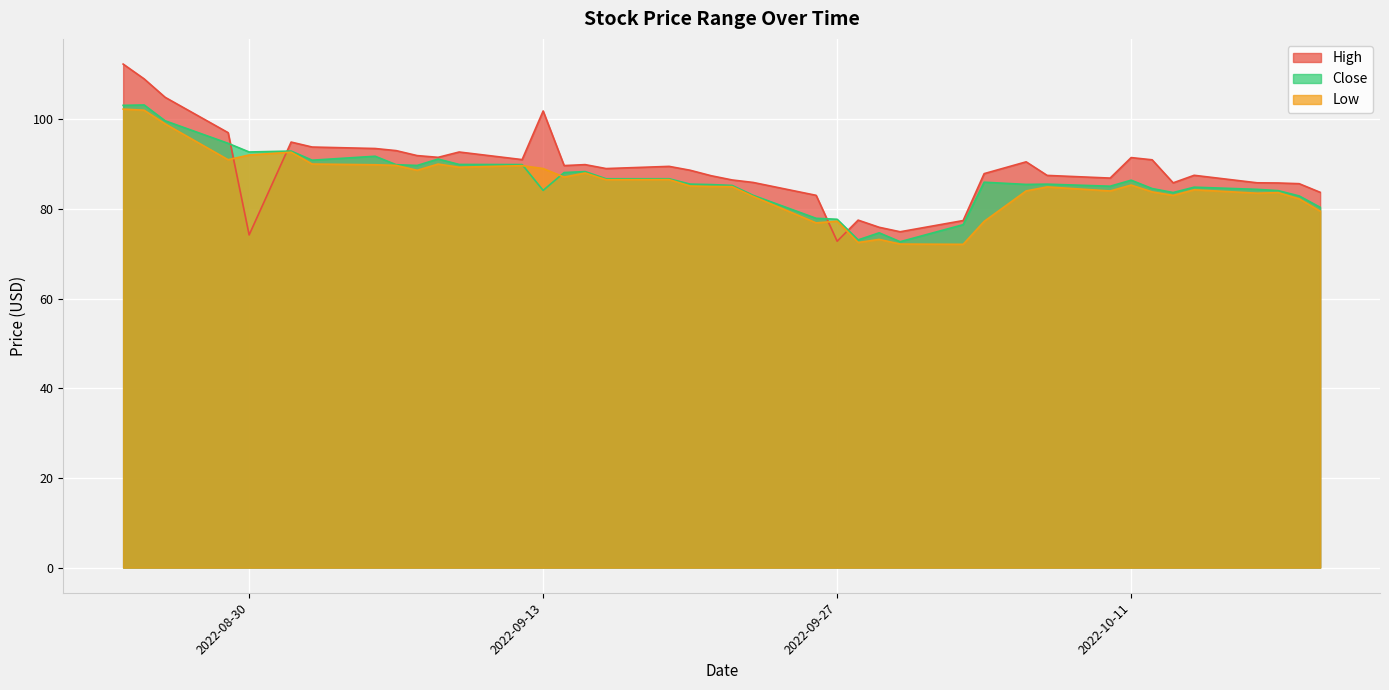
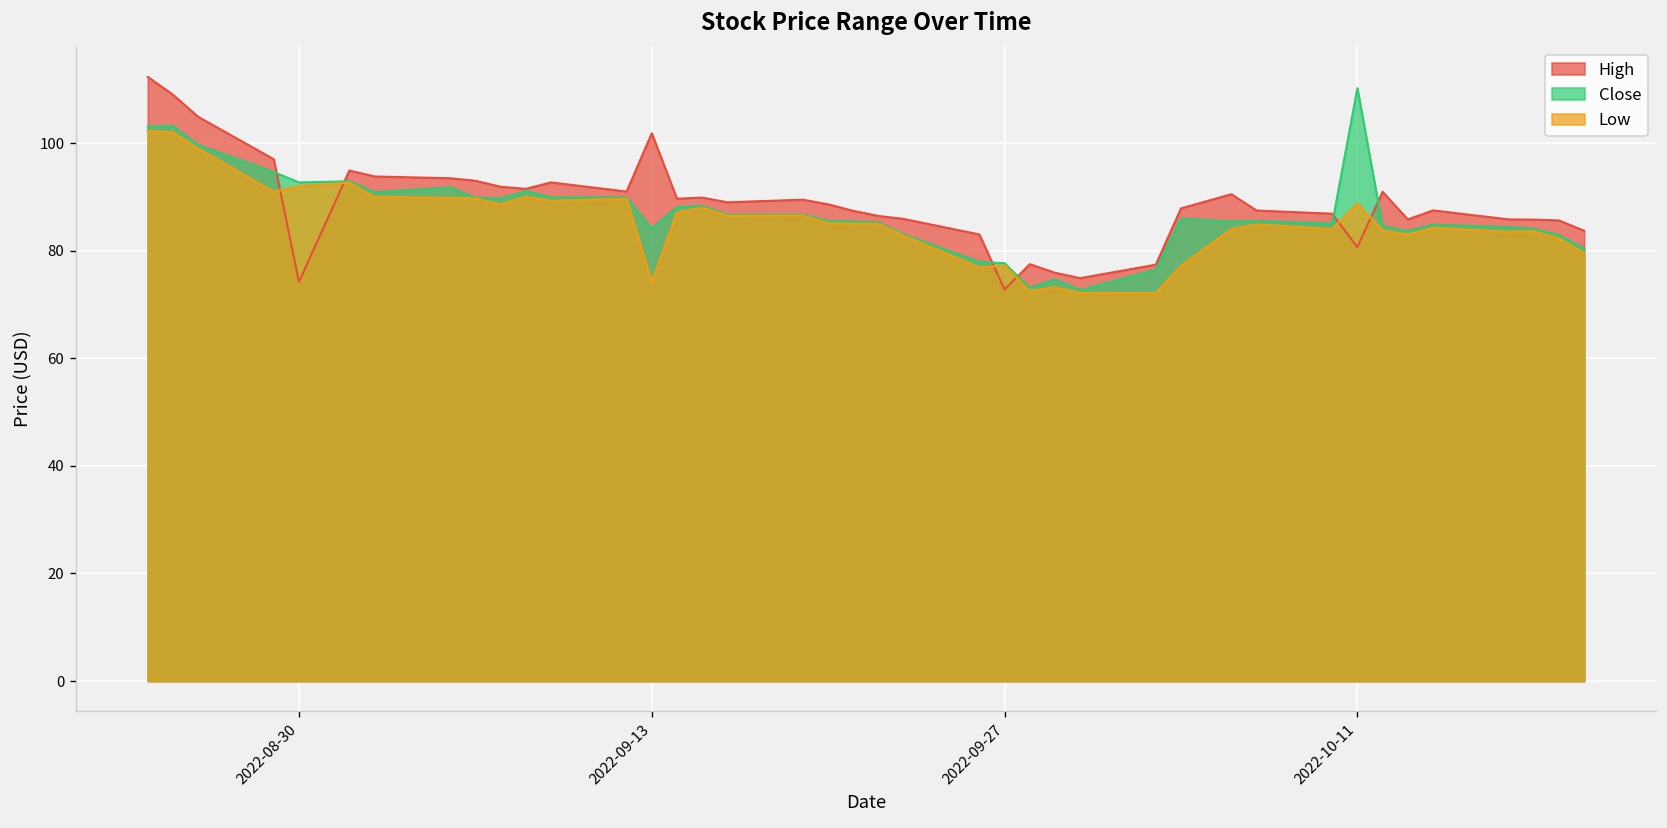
  {
    "High": {
      "2022-08-30": 74,
      "2022-09-13": 102,
      "2022-09-27": 73,
-     "2022-10-11": 91
+     "2022-10-11": 81
    },
    "Close": {
      "2022-08-30": 93,
      "2022-09-13": 84,
-     "2022-10-11": 86
+     "2022-10-11": 110
    },
    "Low": {
      "2022-08-30": 92,
-     "2022-09-13": 89,
-     "2022-10-11": 85
+     "2022-09-13": 74,
+     "2022-10-11": 89
    }
  }
